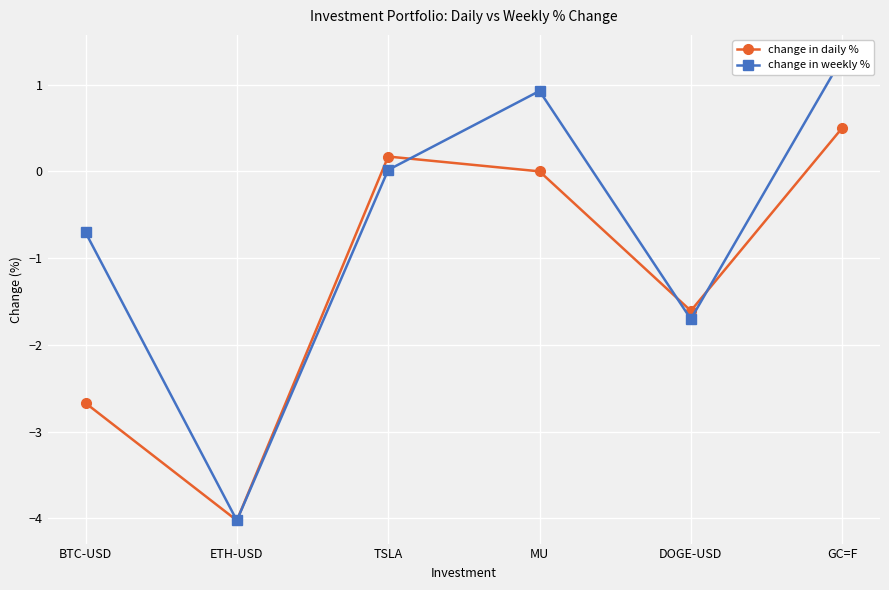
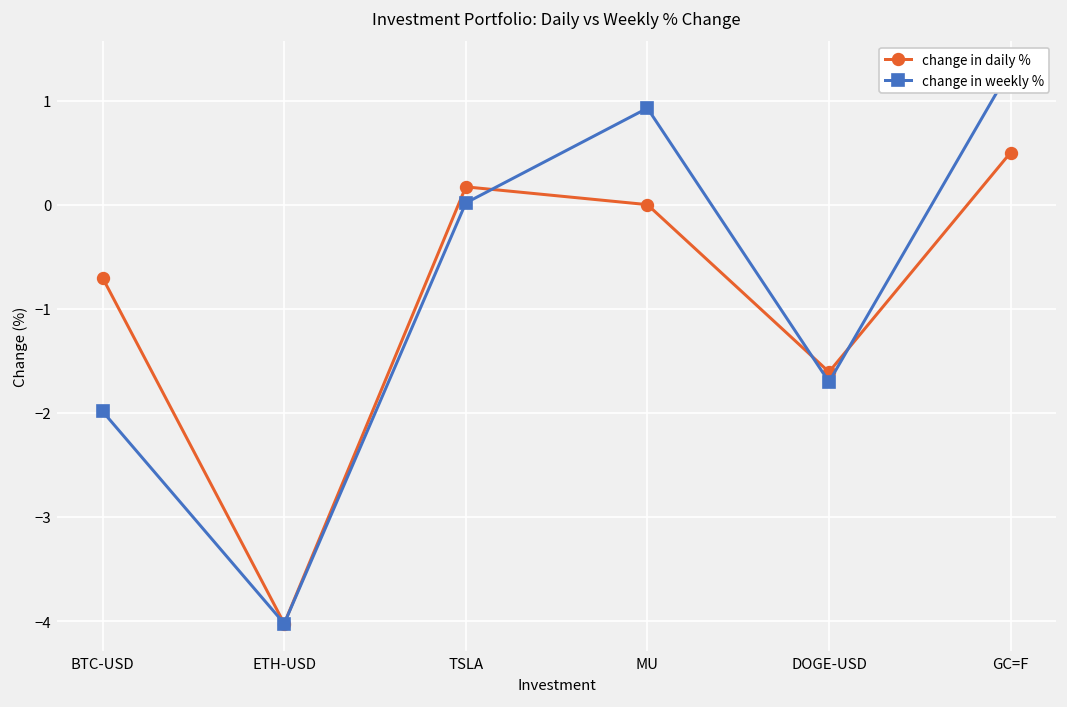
  {
    "change in daily %": {
-     "BTC-USD": -2.7,
+     "BTC-USD": -0.7,
      "TSLA": 0.2,
      "MU": 0.0,
      "DOGE-USD": -1.6,
      "GC=F": 0.5
    },
    "change in weekly %": {
-     "BTC-USD": -0.7,
+     "BTC-USD": -2.0,
      "TSLA": 0.0,
      "MU": 0.9,
      "DOGE-USD": -1.7
    }
  }
